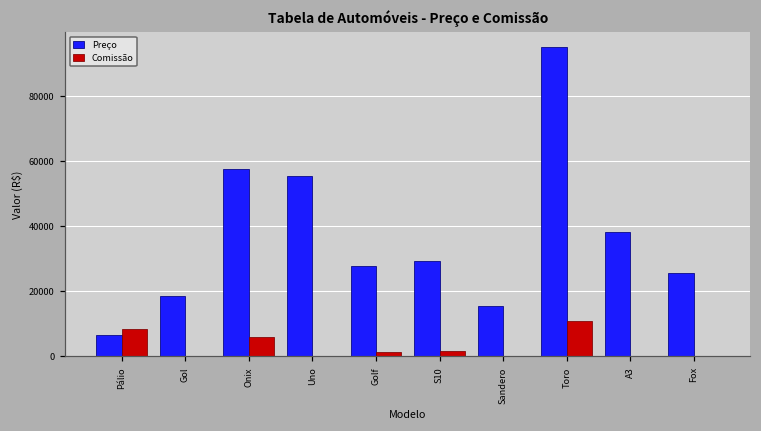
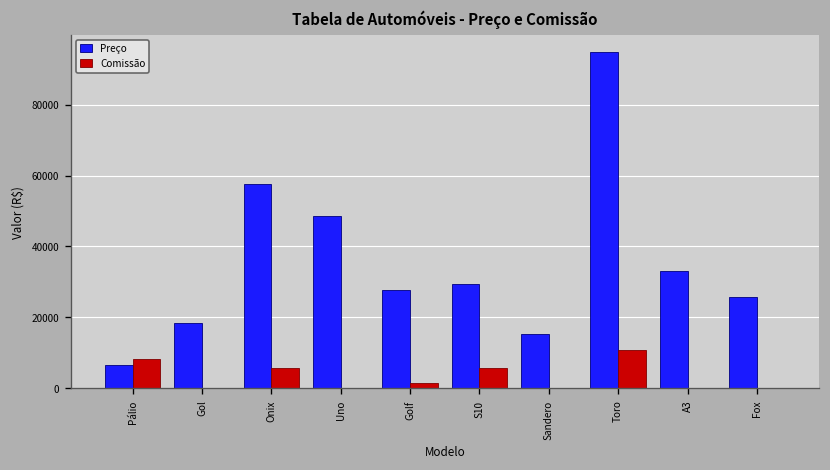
  {
    "Preço": {
      "Pálio": 6000,
      "Gol": 19000,
      "Onix": 58000,
-     "Uno": 55000,
+     "Uno": 48000,
      "Golf": 28000,
      "S10": 29000,
      "Sandero": 15000,
      "Toro": 95000,
-     "A3": 38000,
+     "A3": 33000,
      "Fox": 26000
    },
    "Comissão": {
      "Pálio": 8000,
      "Gol": 0,
      "Onix": 6000,
      "Uno": 0,
      "Golf": 1000,
-     "S10": 1000,
+     "S10": 6000,
      "Sandero": 0,
      "Toro": 11000,
      "A3": 0,
      "Fox": 0
    }
  }
